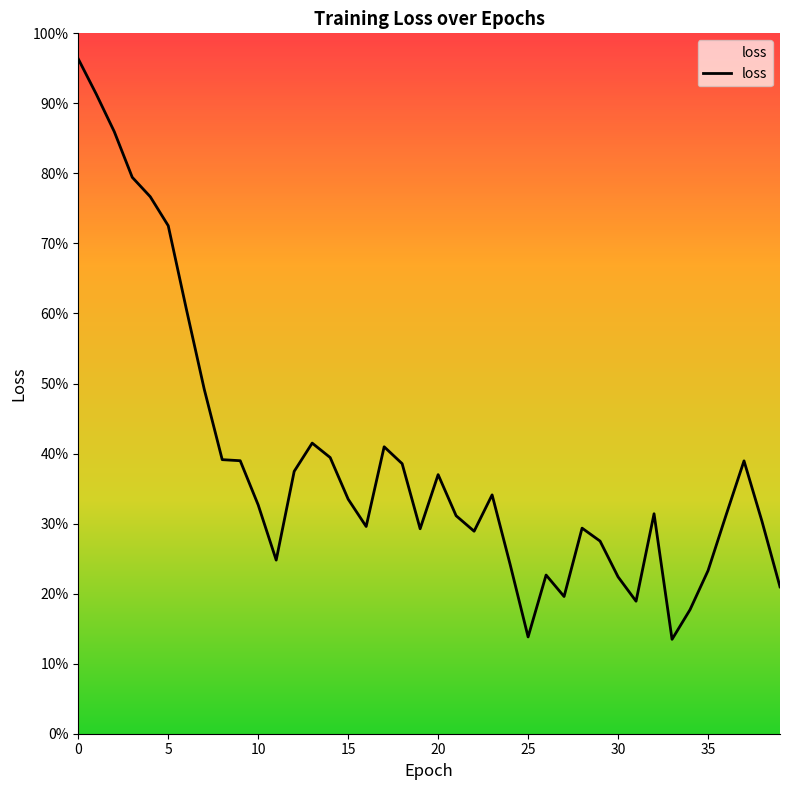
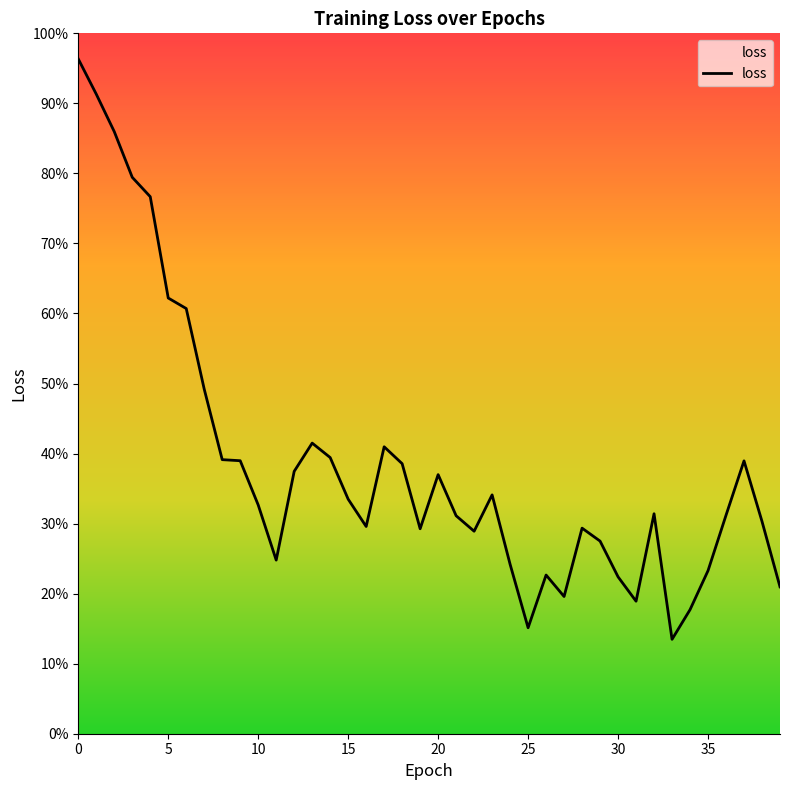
  {
    "0": "96%",
-   "5": "73%",
+   "5": "62%",
    "10": "33%",
    "15": "33%",
    "20": "37%",
-   "25": "14%",
+   "25": "15%",
    "30": "22%",
    "35": "23%"
  }
